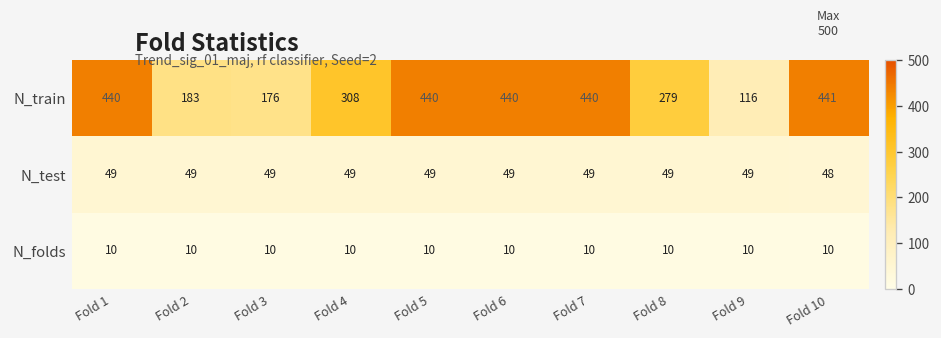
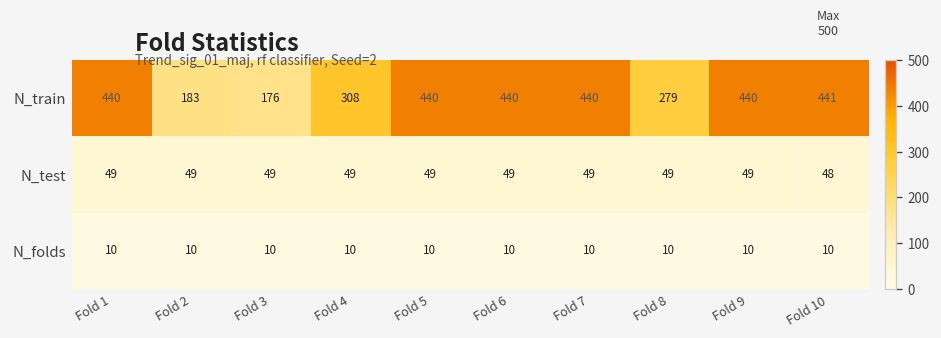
  {
    "N_train": {
      "Fold 1": 440,
      "Fold 2": 183,
      "Fold 3": 176,
      "Fold 4": 308,
      "Fold 5": 440,
      "Fold 6": 440,
      "Fold 7": 440,
      "Fold 8": 279,
-     "Fold 9": 116,
+     "Fold 9": 440,
      "Fold 10": 441
    },
    "N_test": {
      "Fold 1": 49,
      "Fold 2": 49,
      "Fold 3": 49,
      "Fold 4": 49,
      "Fold 5": 49,
      "Fold 6": 49,
      "Fold 7": 49,
      "Fold 8": 49,
      "Fold 9": 49,
      "Fold 10": 48
    },
    "N_folds": {
      "Fold 1": 10,
      "Fold 2": 10,
      "Fold 3": 10,
      "Fold 4": 10,
      "Fold 5": 10,
      "Fold 6": 10,
      "Fold 7": 10,
      "Fold 8": 10,
      "Fold 9": 10,
      "Fold 10": 10
    }
  }
